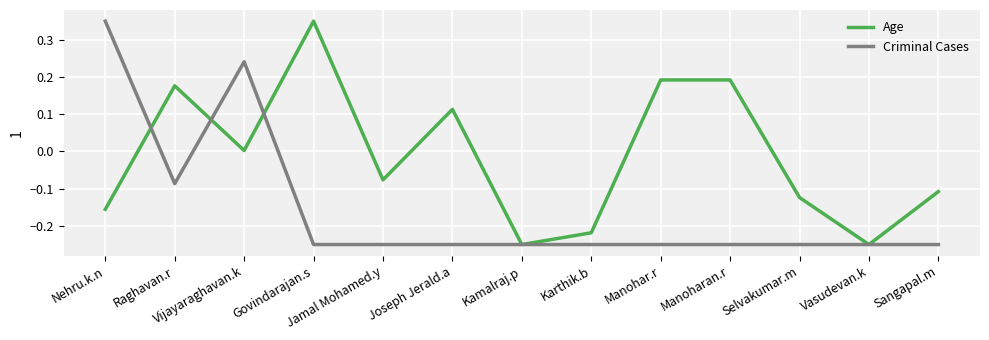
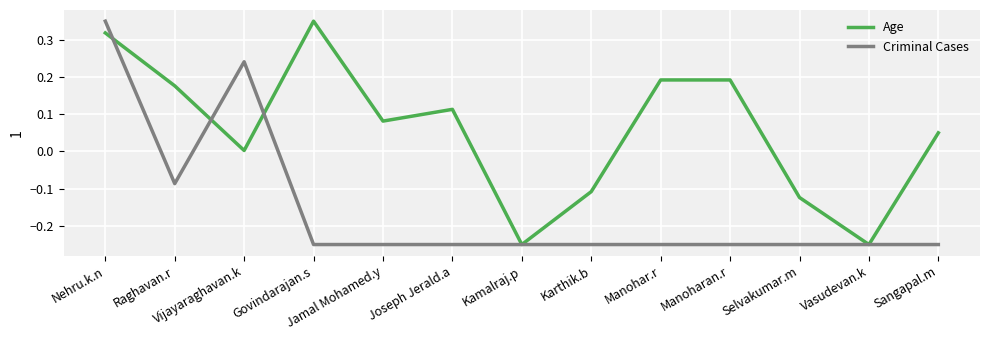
  {
    "Age": {
-     "Nehru.k.n": -0.16,
+     "Nehru.k.n": 0.32,
      "Raghavan.r": 0.18,
      "Vijayaraghavan.k": 0.00,
      "Govindarajan.s": 0.35,
-     "Jamal Mohamed.y": -0.08,
+     "Jamal Mohamed.y": 0.08,
      "Joseph Jerald.a": 0.11,
-     "Karthik.b": -0.22,
+     "Karthik.b": -0.11,
      "Manohar.r": 0.19,
      "Manoharan.r": 0.19,
      "Selvakumar.m": -0.12,
-     "Sangapal.m": -0.11
+     "Sangapal.m": 0.05
    },
    "Criminal Cases": {
      "Nehru.k.n": 0.35,
      "Raghavan.r": -0.09,
      "Vijayaraghavan.k": 0.24,
      "Govindarajan.s": -0.25,
      "Jamal Mohamed.y": -0.25,
      "Joseph Jerald.a": -0.25,
      "Karthik.b": -0.25,
      "Manohar.r": -0.25,
      "Manoharan.r": -0.25,
      "Selvakumar.m": -0.25,
      "Sangapal.m": -0.25
    }
  }
